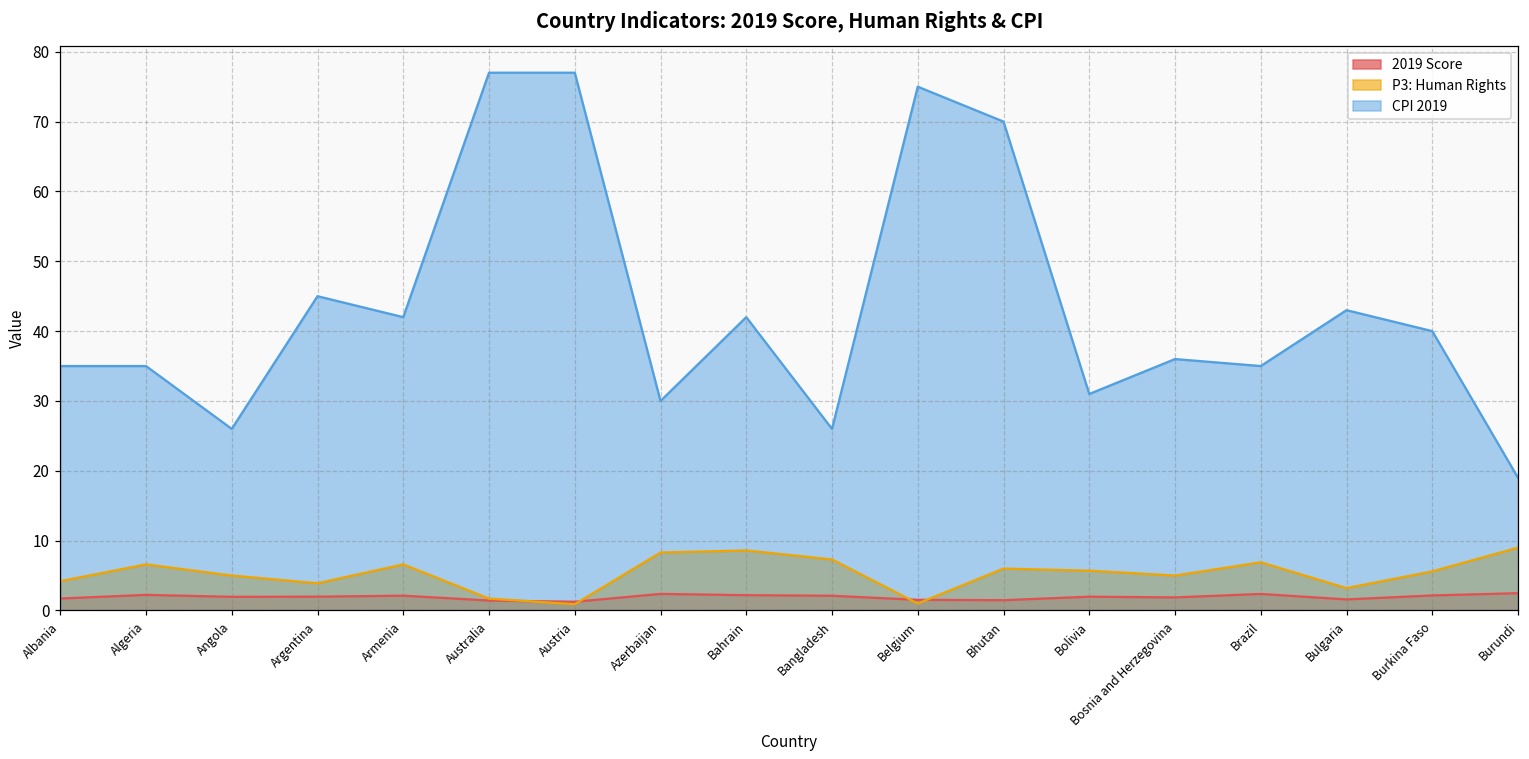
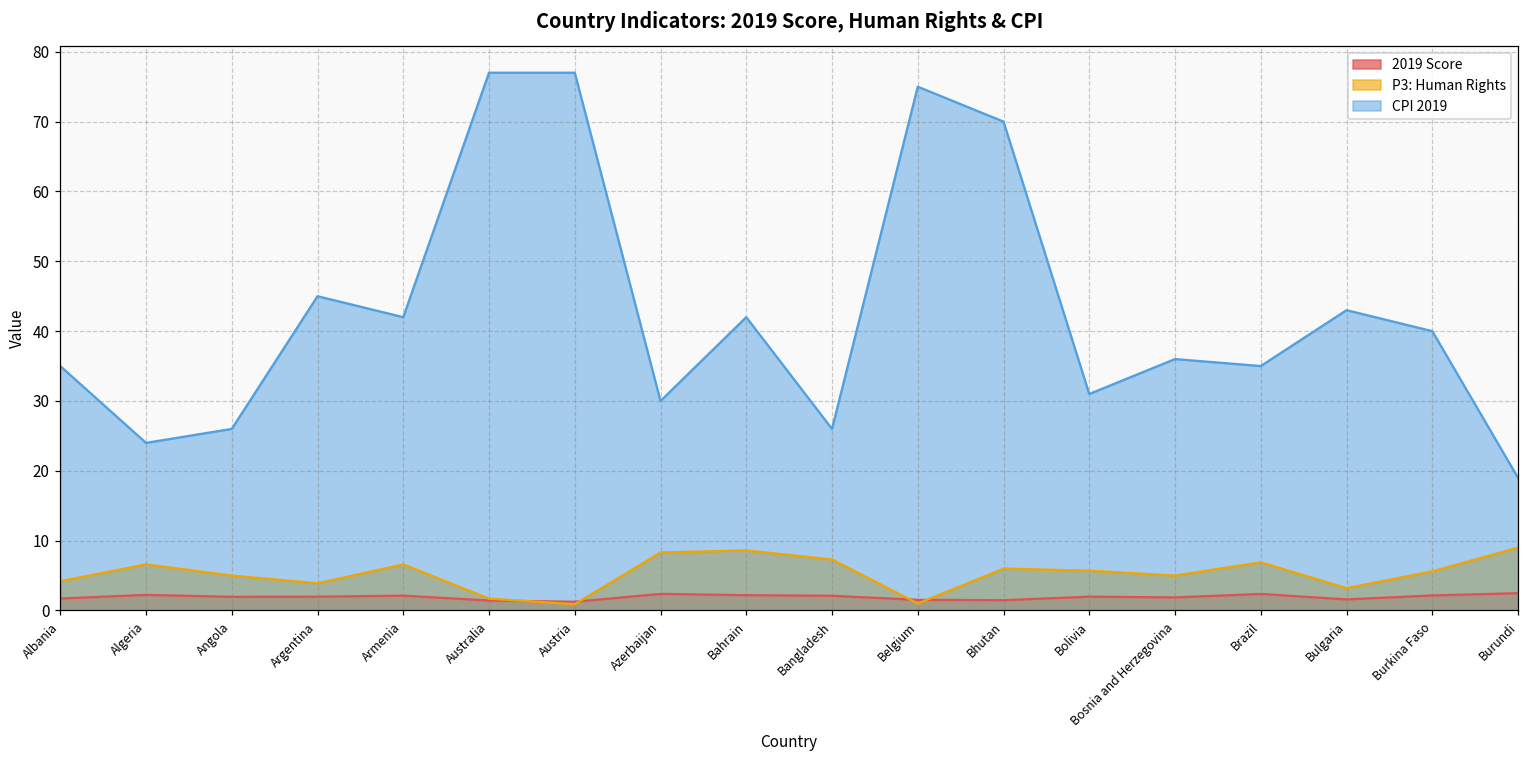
  {
    "2019 Score": {
      "Albania": 2,
      "Algeria": 2,
      "Angola": 2,
      "Argentina": 2,
      "Armenia": 2,
      "Azerbaijan": 2,
      "Bahrain": 2,
      "Bangladesh": 2,
      "Belgium": 2,
      "Bhutan": 1,
      "Bolivia": 2,
      "Bosnia and Herzegovina": 2,
      "Brazil": 2,
      "Bulgaria": 2,
      "Burkina Faso": 2,
      "Burundi": 2
    },
    "P3: Human Rights": {
      "Albania": 4,
      "Algeria": 7,
      "Angola": 5,
      "Argentina": 4,
      "Armenia": 7,
      "Azerbaijan": 8,
      "Bahrain": 9,
      "Bangladesh": 7,
      "Belgium": 1,
      "Bhutan": 6,
      "Bolivia": 6,
      "Bosnia and Herzegovina": 5,
      "Brazil": 7,
      "Bulgaria": 3,
      "Burkina Faso": 6,
      "Burundi": 9
    },
    "CPI 2019": {
      "Albania": 35,
-     "Algeria": 35,
+     "Algeria": 24,
      "Angola": 26,
      "Argentina": 45,
      "Armenia": 42,
      "Australia": 77,
      "Austria": 77,
      "Azerbaijan": 30,
      "Bahrain": 42,
      "Bangladesh": 26,
      "Belgium": 75,
      "Bhutan": 70,
      "Bolivia": 31,
      "Bosnia and Herzegovina": 36,
      "Brazil": 35,
      "Bulgaria": 43,
      "Burkina Faso": 40,
      "Burundi": 19
    }
  }
